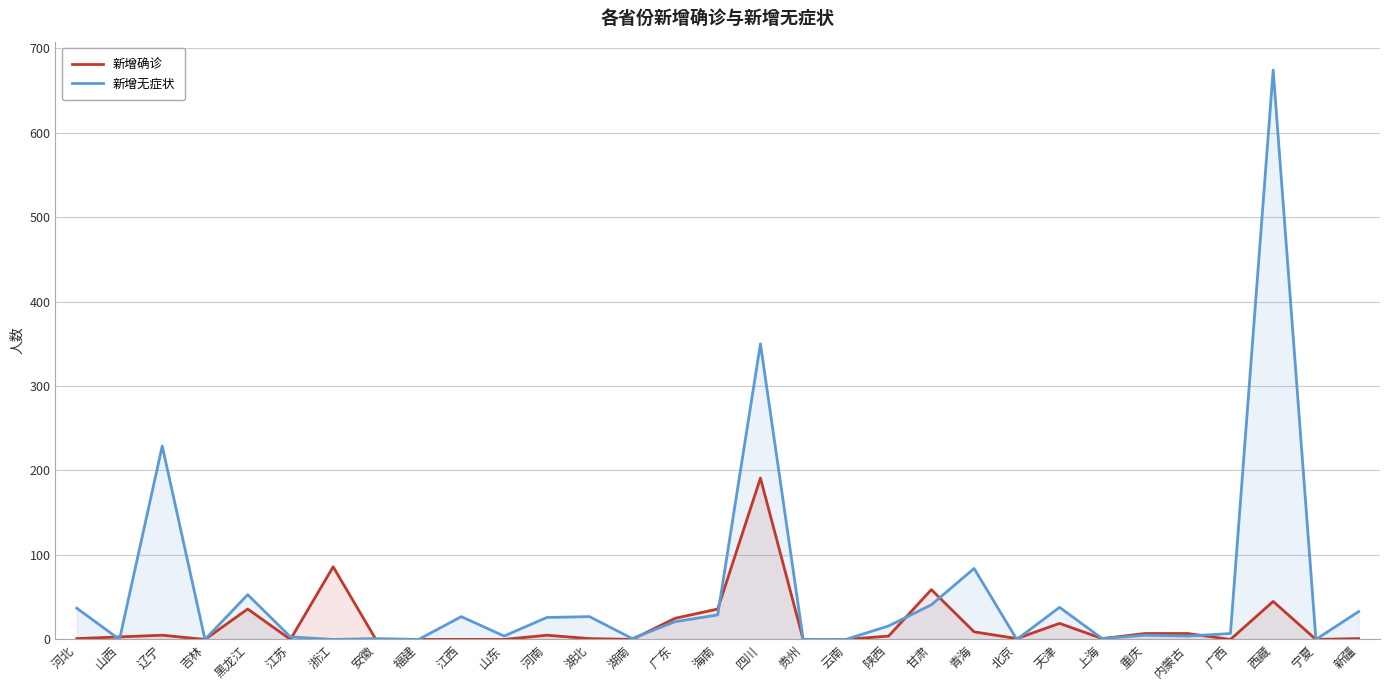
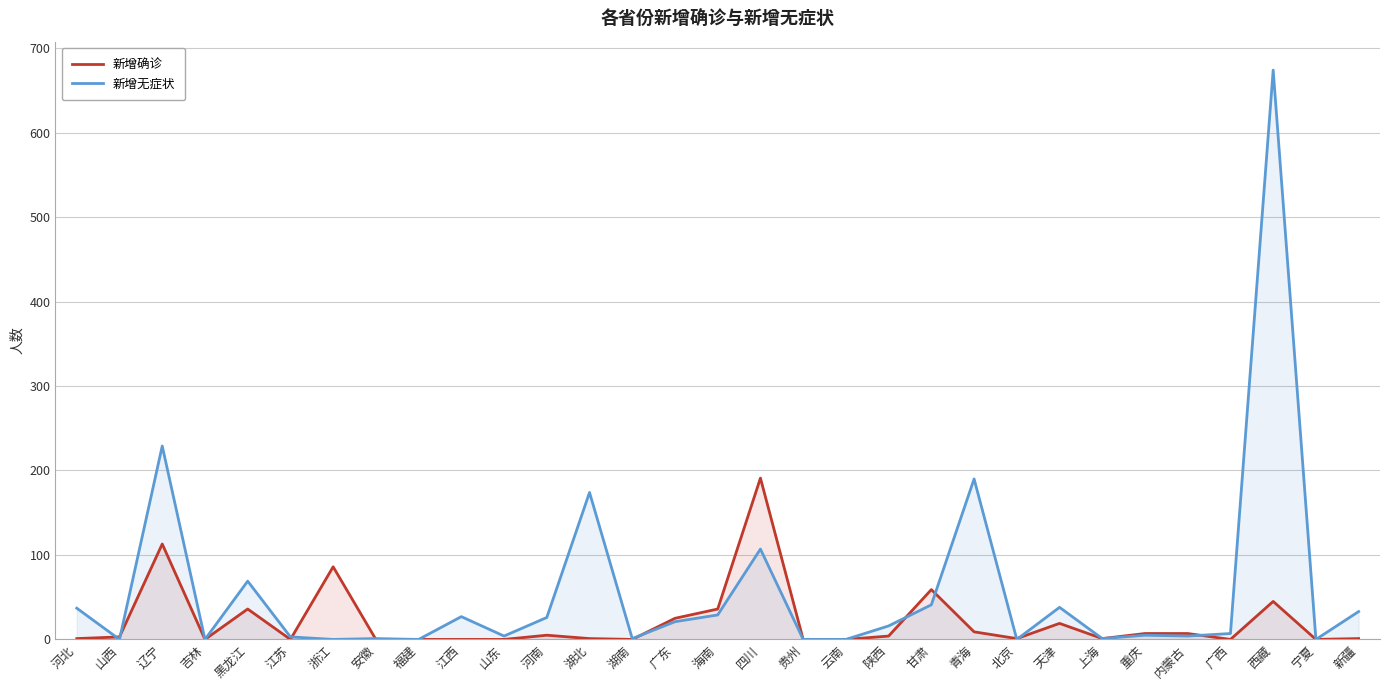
  {
    "新增确诊": {
      "河北": 0,
-     "辽宁": 10,
+     "辽宁": 110,
      "黑龙江": 40,
      "浙江": 90,
      "江西": 0,
      "山东": 0,
      "河南": 10,
      "湖北": 0,
      "广东": 30,
      "海南": 40,
      "四川": 190,
      "陕西": 0,
      "甘肃": 60,
      "青海": 10,
      "天津": 20,
      "内蒙古": 10,
      "广西": 0,
      "西藏": 50,
      "新疆": 0
    },
    "新增无症状": {
      "河北": 40,
      "辽宁": 230,
-     "黑龙江": 50,
+     "黑龙江": 70,
      "浙江": 0,
      "江西": 30,
      "山东": 0,
      "河南": 30,
-     "湖北": 30,
+     "湖北": 170,
      "广东": 20,
      "海南": 30,
-     "四川": 350,
+     "四川": 110,
      "陕西": 20,
      "甘肃": 40,
-     "青海": 80,
+     "青海": 190,
      "天津": 40,
      "内蒙古": 0,
      "广西": 10,
      "西藏": 670,
      "新疆": 30
    }
  }
